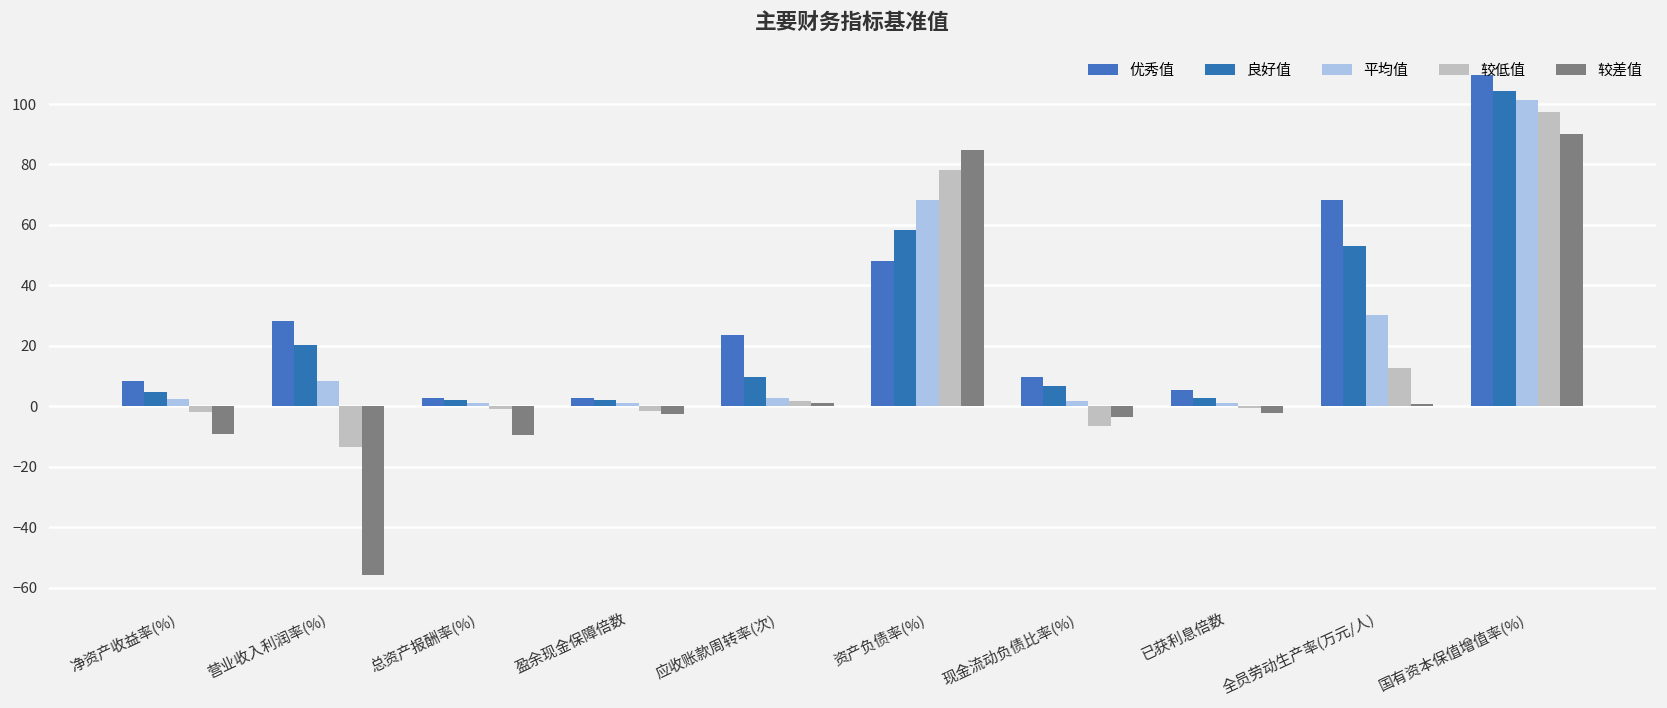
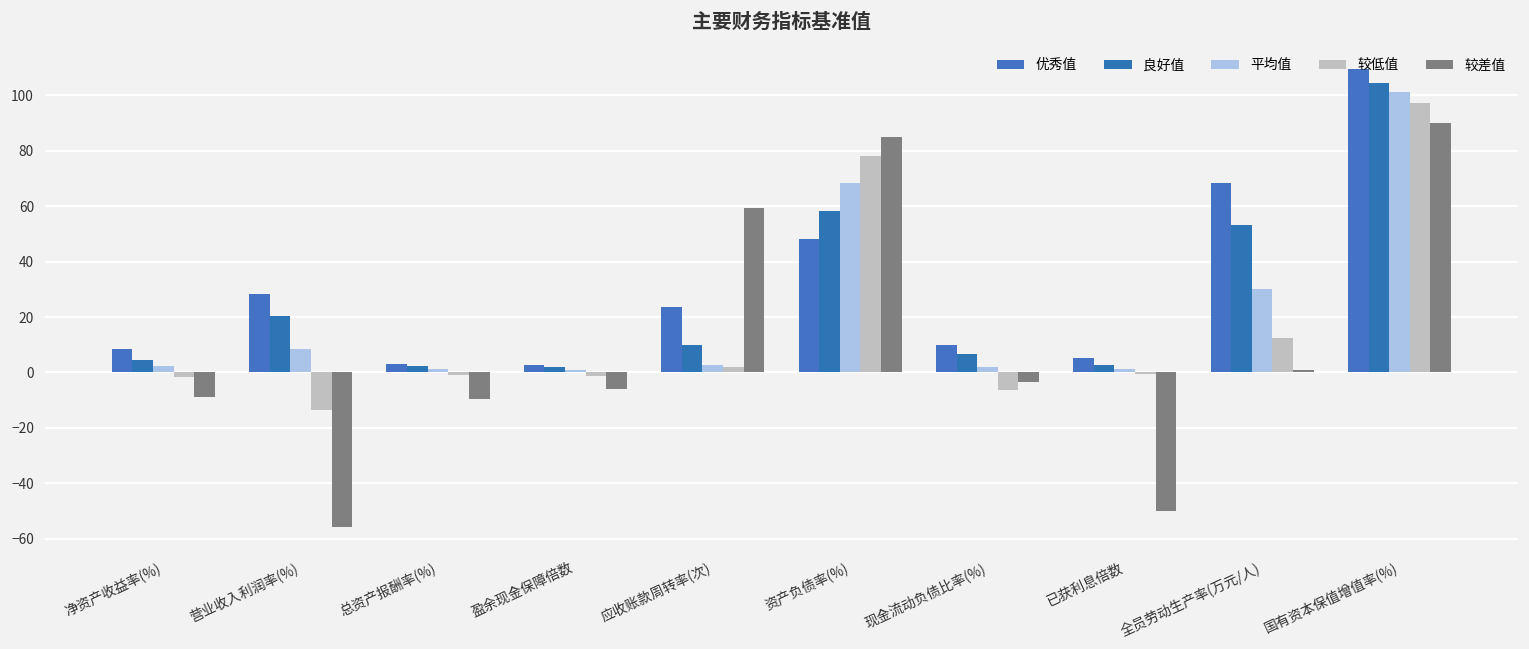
  {
    "较差值": {
      "净资产收益率(%)": -9,
      "营业收入利润率(%)": -56,
      "总资产报酬率(%)": -9,
-     "盈余现金保障倍数": -2,
-     "应收账款周转率(次)": 1,
+     "盈余现金保障倍数": -6,
+     "应收账款周转率(次)": 59,
      "资产负债率(%)": 85,
      "现金流动负债比率(%)": -4,
-     "已获利息倍数": -2,
+     "已获利息倍数": -50,
      "国有资本保值增值率(%)": 90
    }
  }
